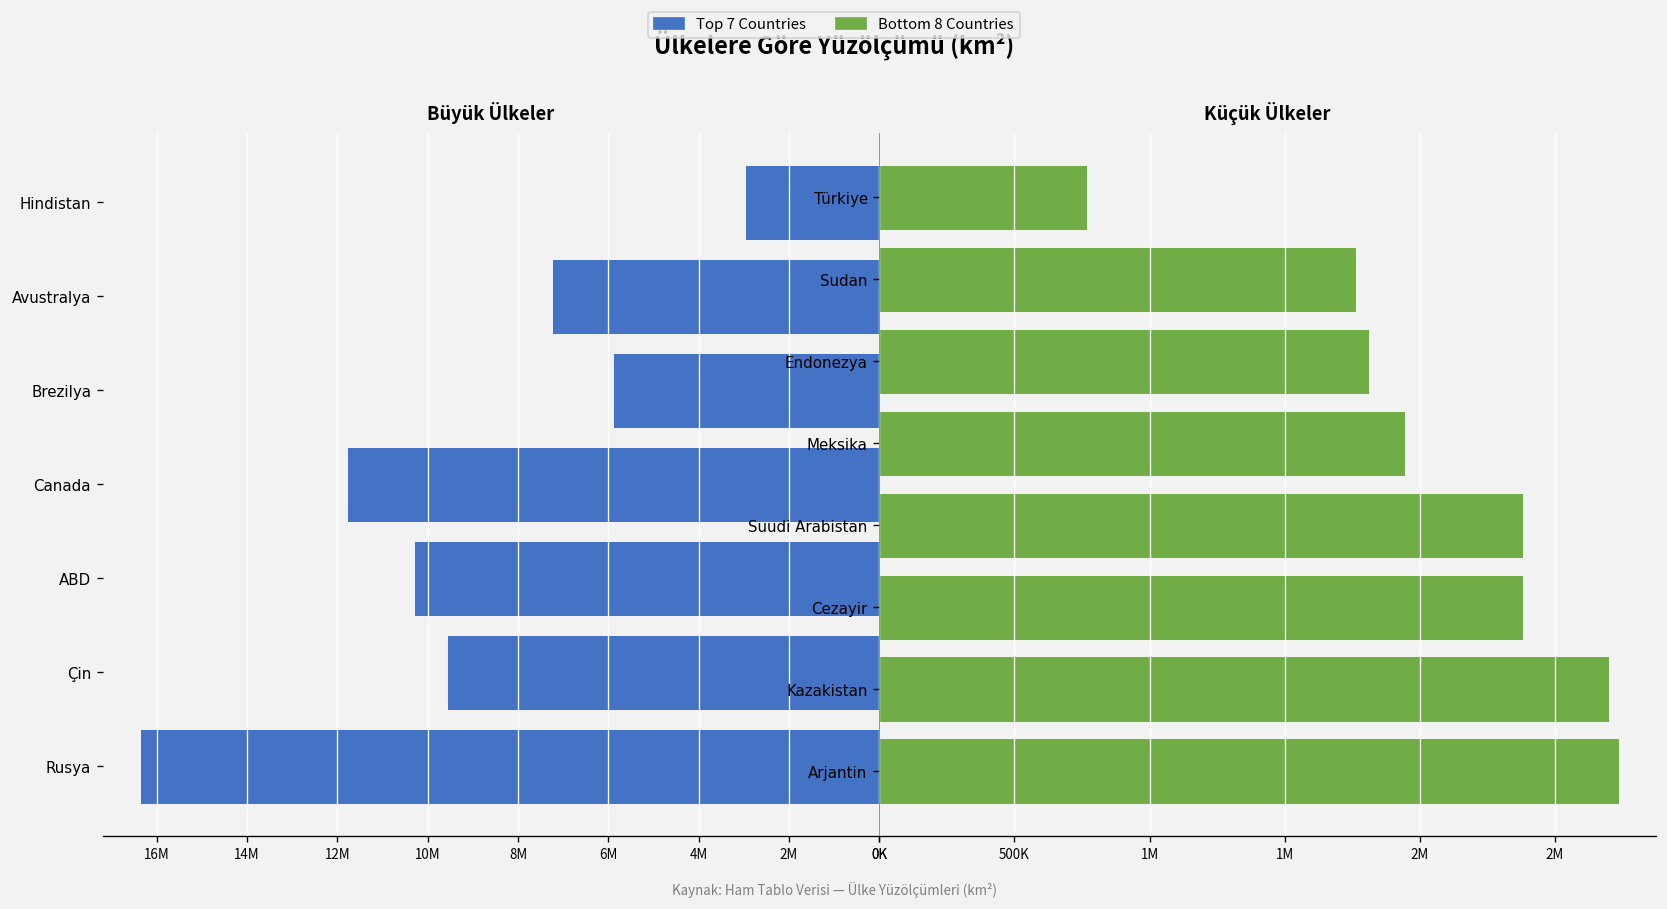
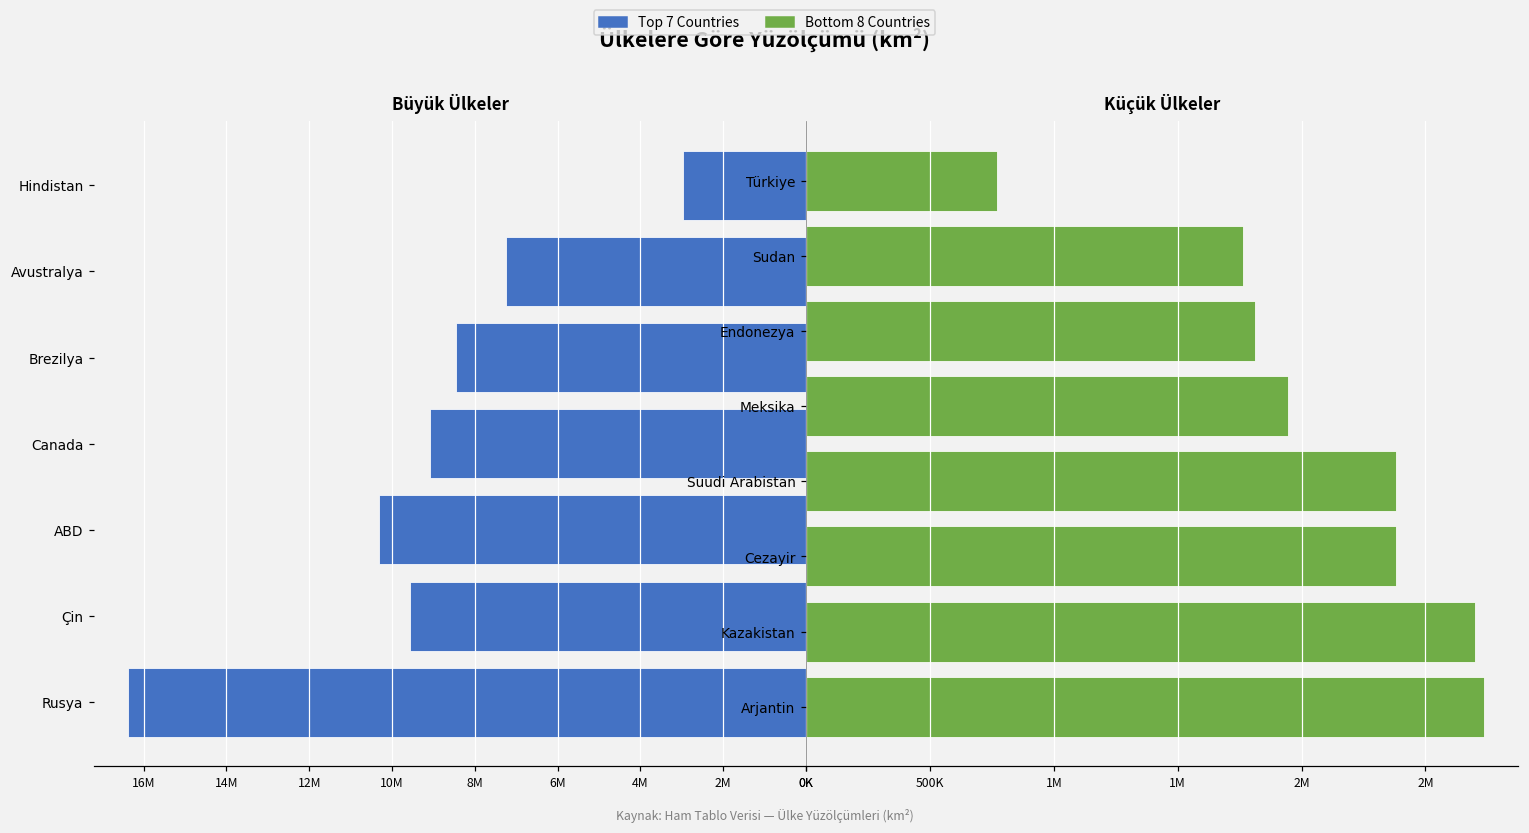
  {
    "Büyük Ülkeler": {
      "Hindistan": 3000000,
      "Avustralya": 7200000,
-     "Brezilya": 5900000,
-     "Canada": 11800000,
+     "Brezilya": 8500000,
+     "Canada": 9100000,
      "ABD": 10300000,
      "Çin": 9600000,
      "Rusya": 16400000
    }
  }
